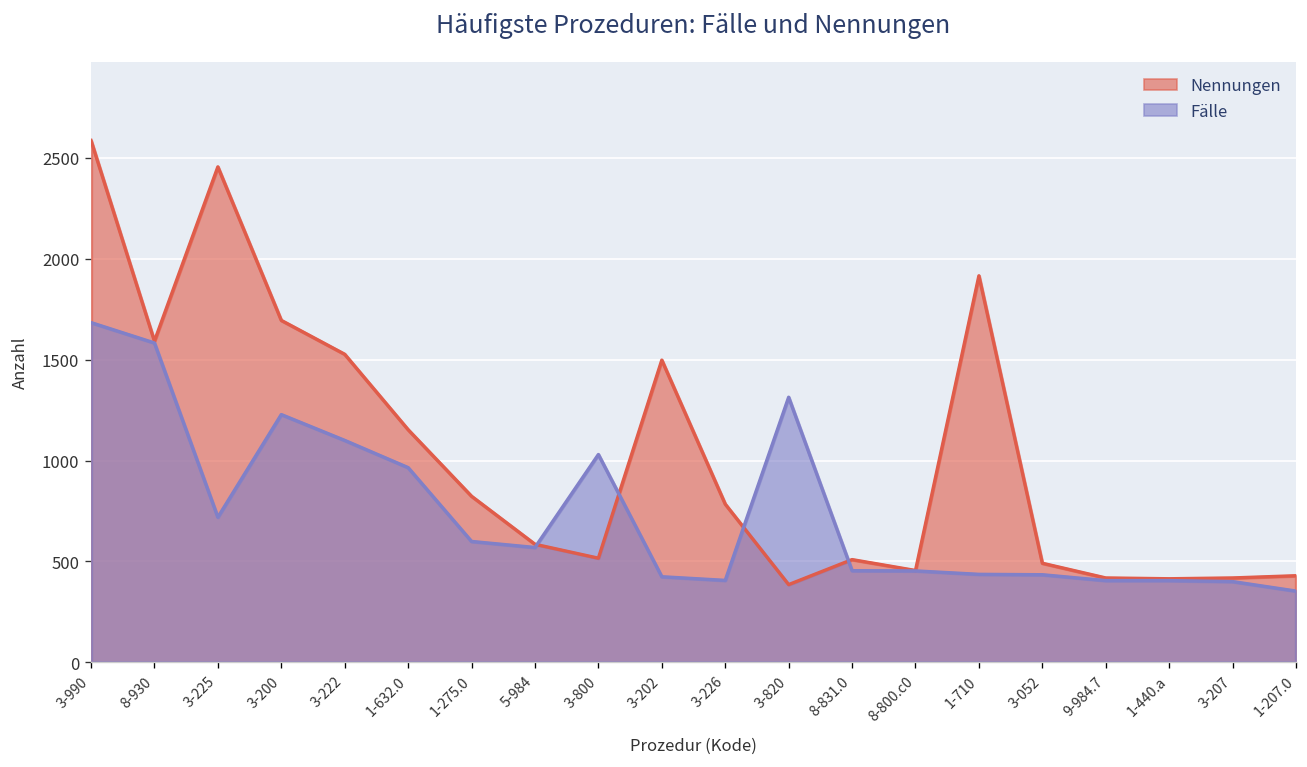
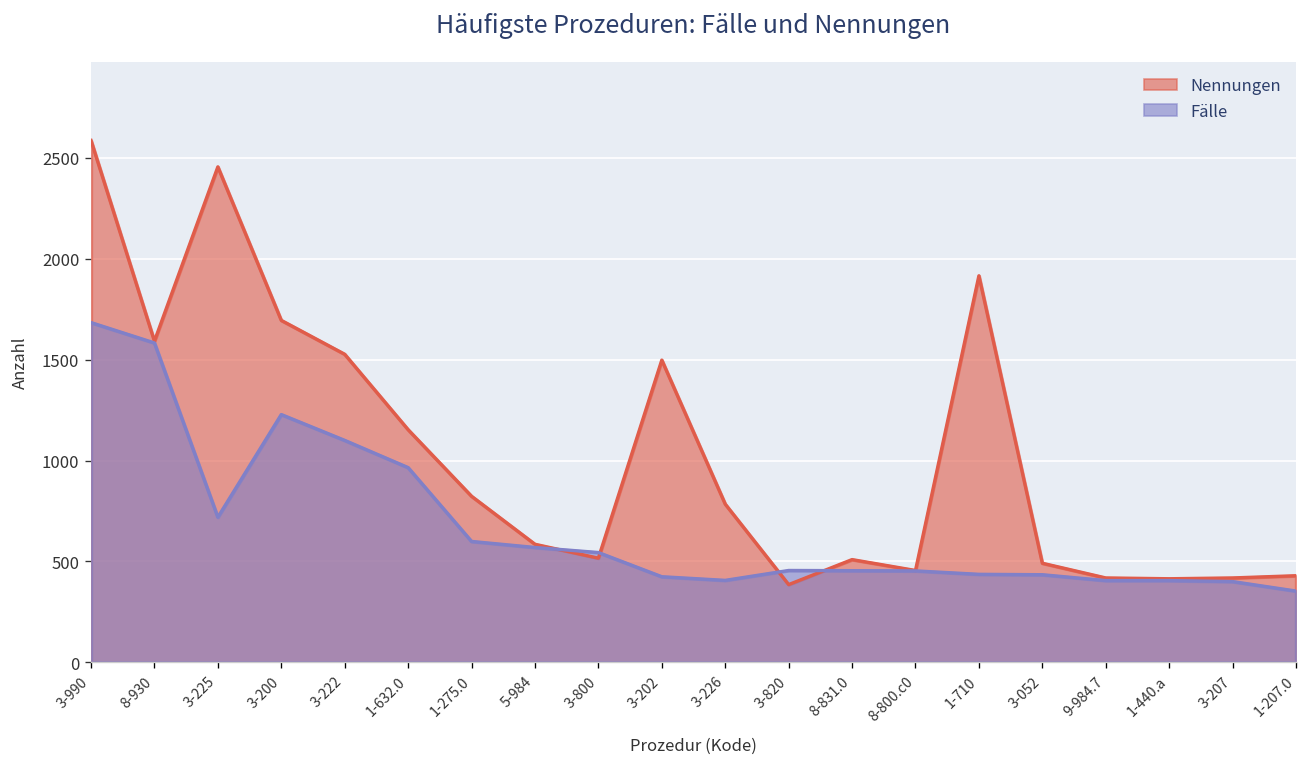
  {
    "Nennungen": {
      "3-990": 2590,
      "3-225": 2460,
      "3-200": 1700,
      "3-222": 1530,
      "1-632.0": 1150,
      "1-275.0": 820,
      "5-984": 590,
      "3-800": 520,
      "3-202": 1500,
      "3-226": 780,
      "3-820": 390,
      "8-831.0": 510,
      "1-710": 1920,
      "3-052": 490,
      "3-207": 420,
      "1-207.0": 430
    },
    "Fälle": {
      "3-990": 1680,
      "3-225": 720,
      "3-200": 1230,
      "3-222": 1100,
      "1-632.0": 970,
      "1-275.0": 600,
      "5-984": 570,
-     "3-800": 1030,
+     "3-800": 540,
      "3-202": 420,
      "3-226": 410,
-     "3-820": 1310,
+     "3-820": 460,
      "8-831.0": 450,
      "1-710": 440,
      "3-052": 430,
      "3-207": 400,
      "1-207.0": 350
    }
  }
